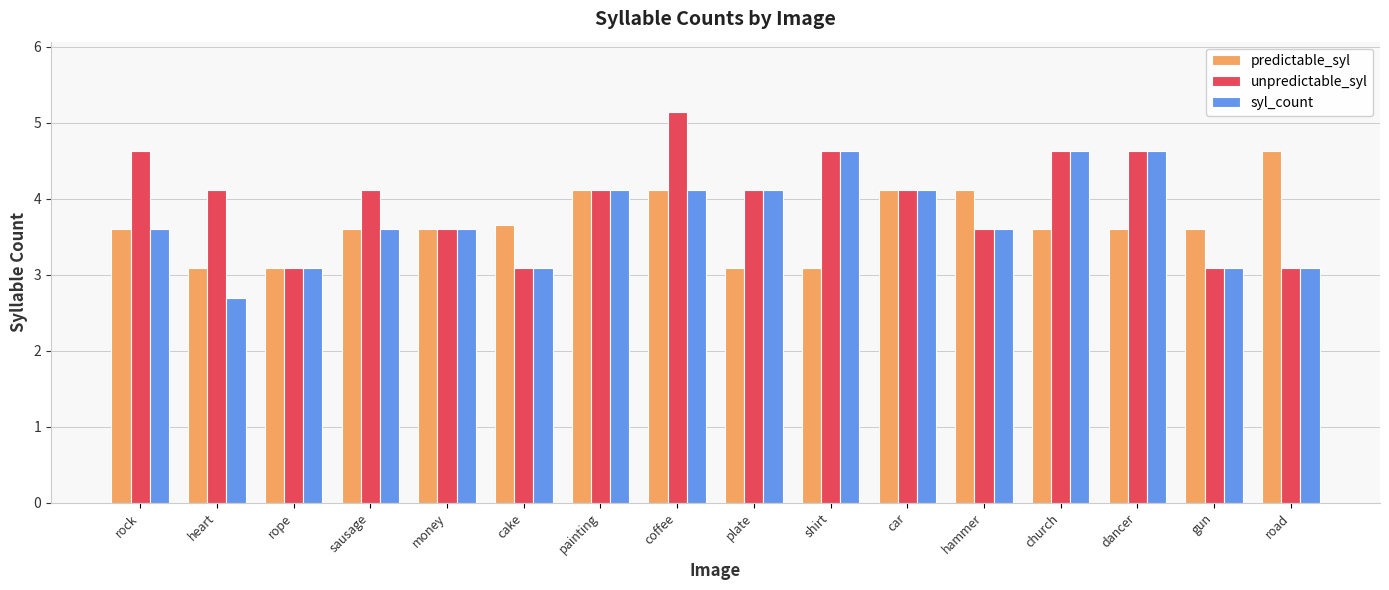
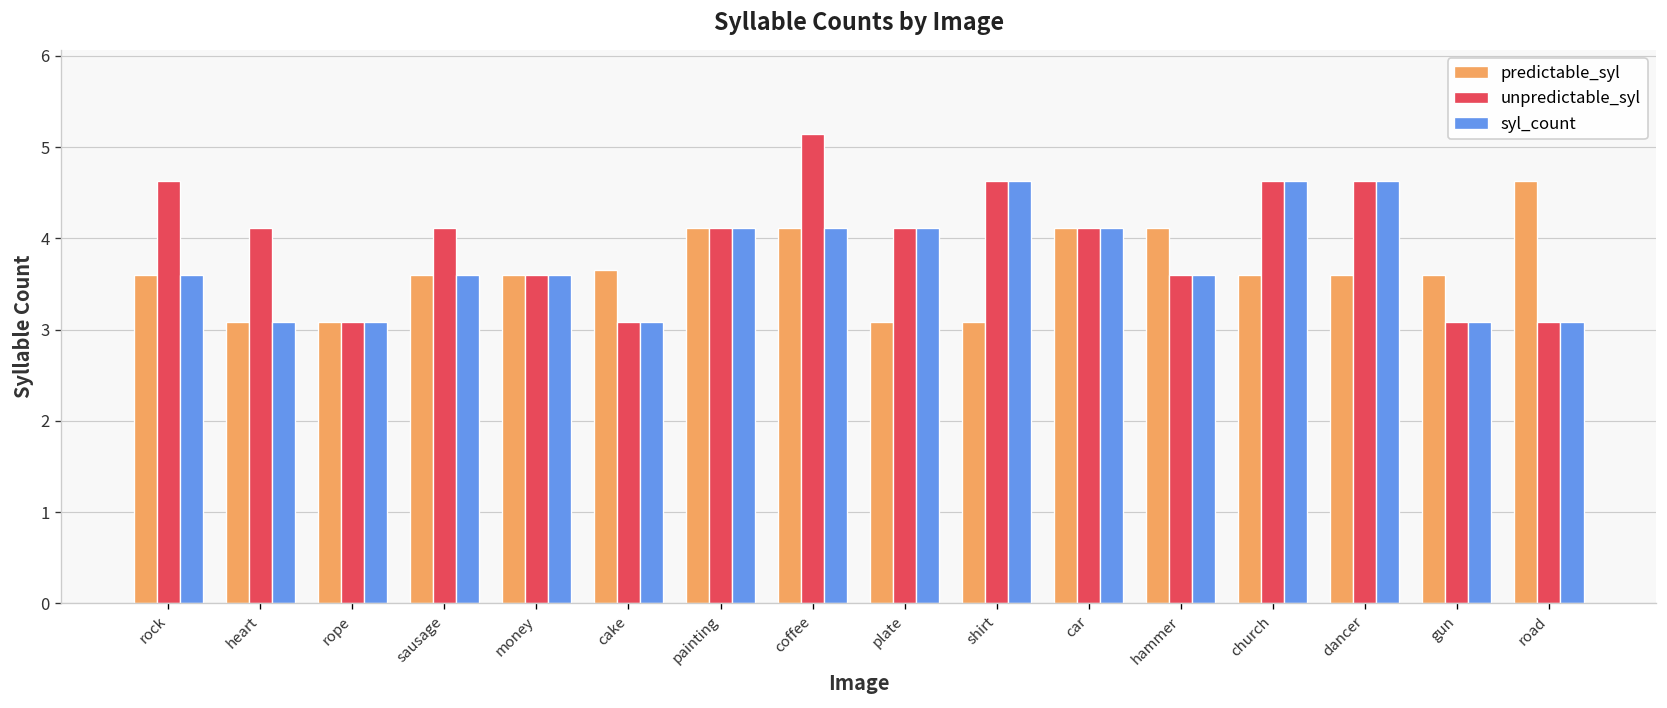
  {
    "predictable_syl": {
      "rock": 3.6,
      "heart": 3.1,
      "rope": 3.1,
      "sausage": 3.6,
      "money": 3.6,
      "cake": 3.7,
      "painting": 4.1,
      "coffee": 4.1,
      "plate": 3.1,
      "shirt": 3.1,
      "car": 4.1,
      "hammer": 4.1,
      "church": 3.6,
      "dancer": 3.6,
      "gun": 3.6,
      "road": 4.6
    },
    "unpredictable_syl": {
      "rock": 4.6,
      "heart": 4.1,
      "rope": 3.1,
      "sausage": 4.1,
      "money": 3.6,
      "cake": 3.1,
      "painting": 4.1,
      "coffee": 5.1,
      "plate": 4.1,
      "shirt": 4.6,
      "car": 4.1,
      "hammer": 3.6,
      "church": 4.6,
      "dancer": 4.6,
      "gun": 3.1,
      "road": 3.1
    },
    "syl_count": {
      "rock": 3.6,
-     "heart": 2.7,
+     "heart": 3.1,
      "rope": 3.1,
      "sausage": 3.6,
      "money": 3.6,
      "cake": 3.1,
      "painting": 4.1,
      "coffee": 4.1,
      "plate": 4.1,
      "shirt": 4.6,
      "car": 4.1,
      "hammer": 3.6,
      "church": 4.6,
      "dancer": 4.6,
      "gun": 3.1,
      "road": 3.1
    }
  }
